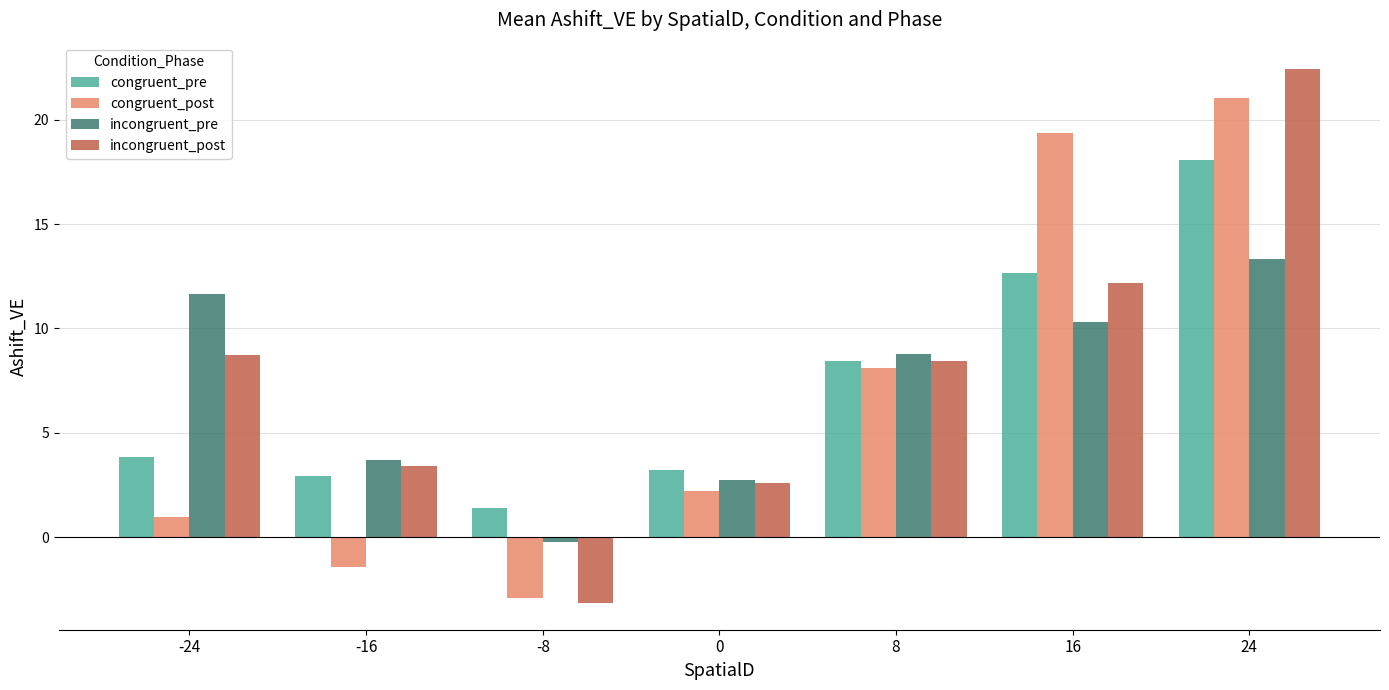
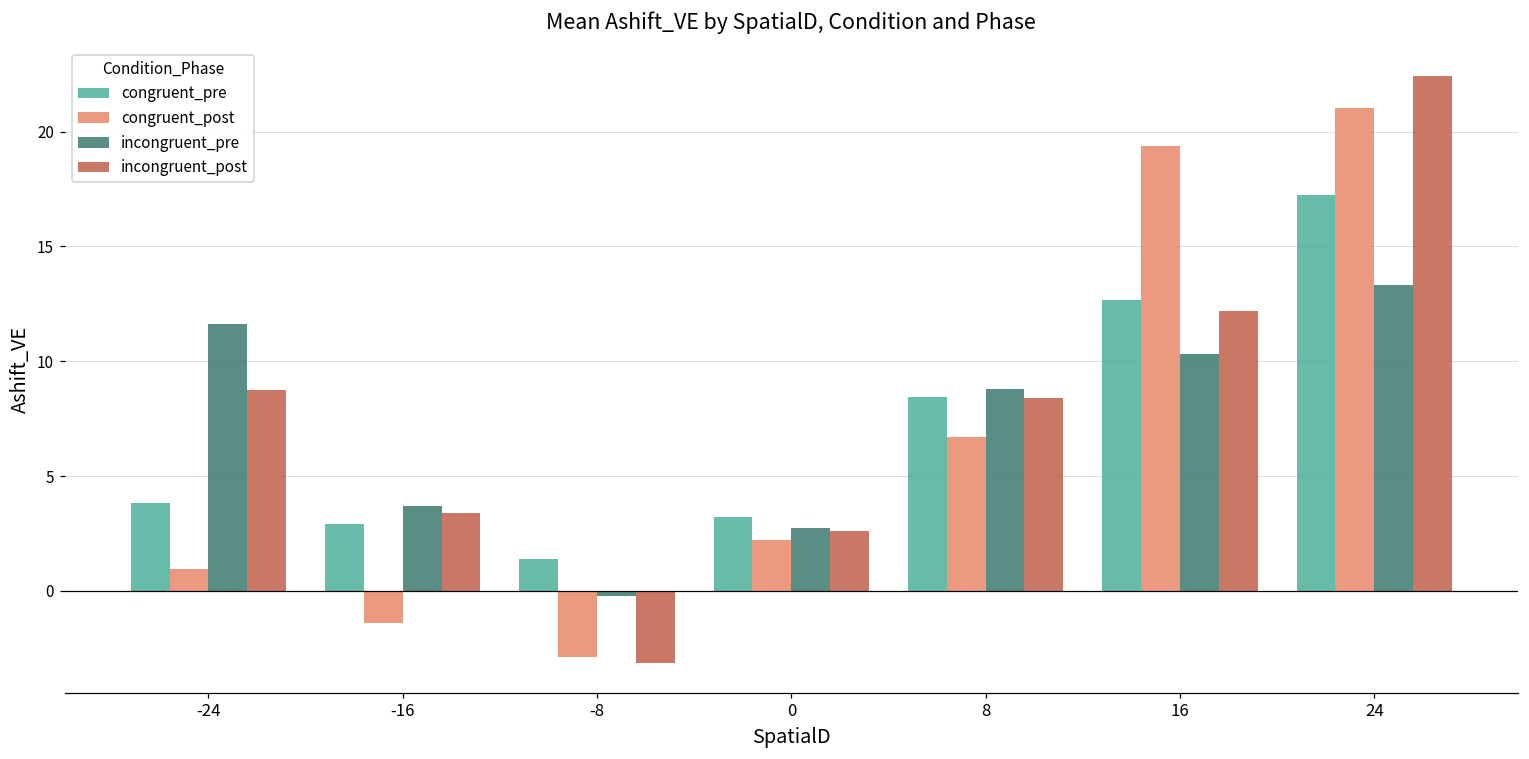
  {
    "congruent_pre": {
      "-24": 3.8,
      "-16": 2.9,
      "-8": 1.4,
      "0": 3.2,
      "8": 8.4,
      "16": 12.6,
-     "24": 18.0
+     "24": 17.2
    },
    "congruent_post": {
      "-24": 1.0,
      "-16": -1.4,
      "-8": -2.9,
      "0": 2.2,
-     "8": 8.1,
+     "8": 6.7,
      "16": 19.4,
      "24": 21.0
    },
    "incongruent_pre": {
      "-24": 11.6,
      "-16": 3.7,
      "-8": -0.2,
      "0": 2.7,
      "8": 8.8,
      "16": 10.3,
      "24": 13.3
    },
    "incongruent_post": {
      "-24": 8.7,
      "-16": 3.4,
      "-8": -3.2,
      "0": 2.6,
      "8": 8.4,
      "16": 12.2,
      "24": 22.4
    }
  }
